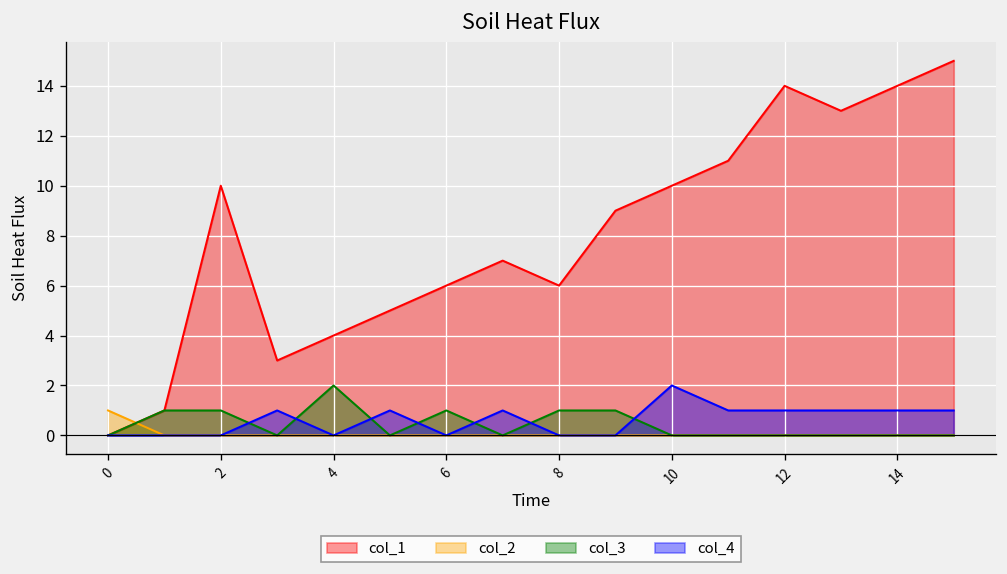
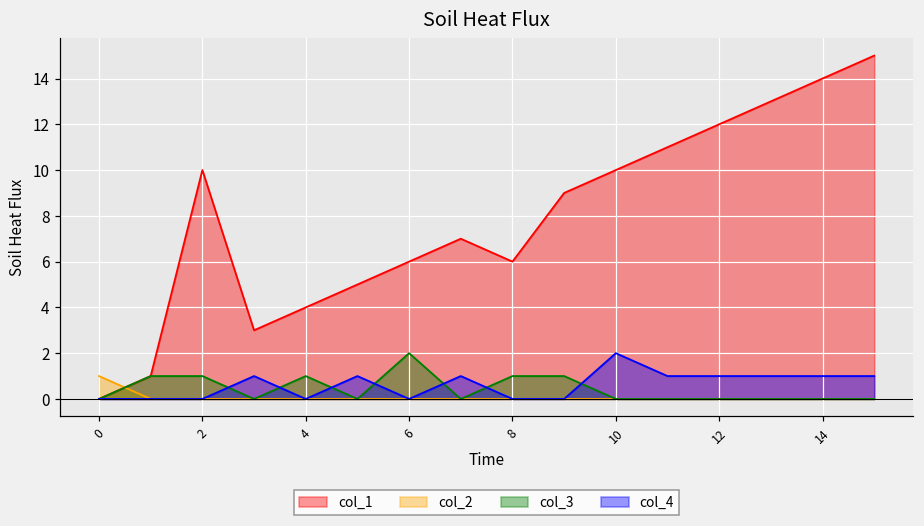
  {
    "col_1": {
      "2": 10,
      "4": 4,
      "6": 6,
      "8": 6,
      "10": 10,
-     "12": 14,
+     "12": 12,
      "14": 14
    },
    "col_2": {
      "0": 1
    },
    "col_3": {
      "2": 1,
-     "4": 2,
-     "6": 1,
+     "4": 1,
+     "6": 2,
      "8": 1
    },
    "col_4": {
      "10": 2,
      "12": 1,
      "14": 1
    }
  }
